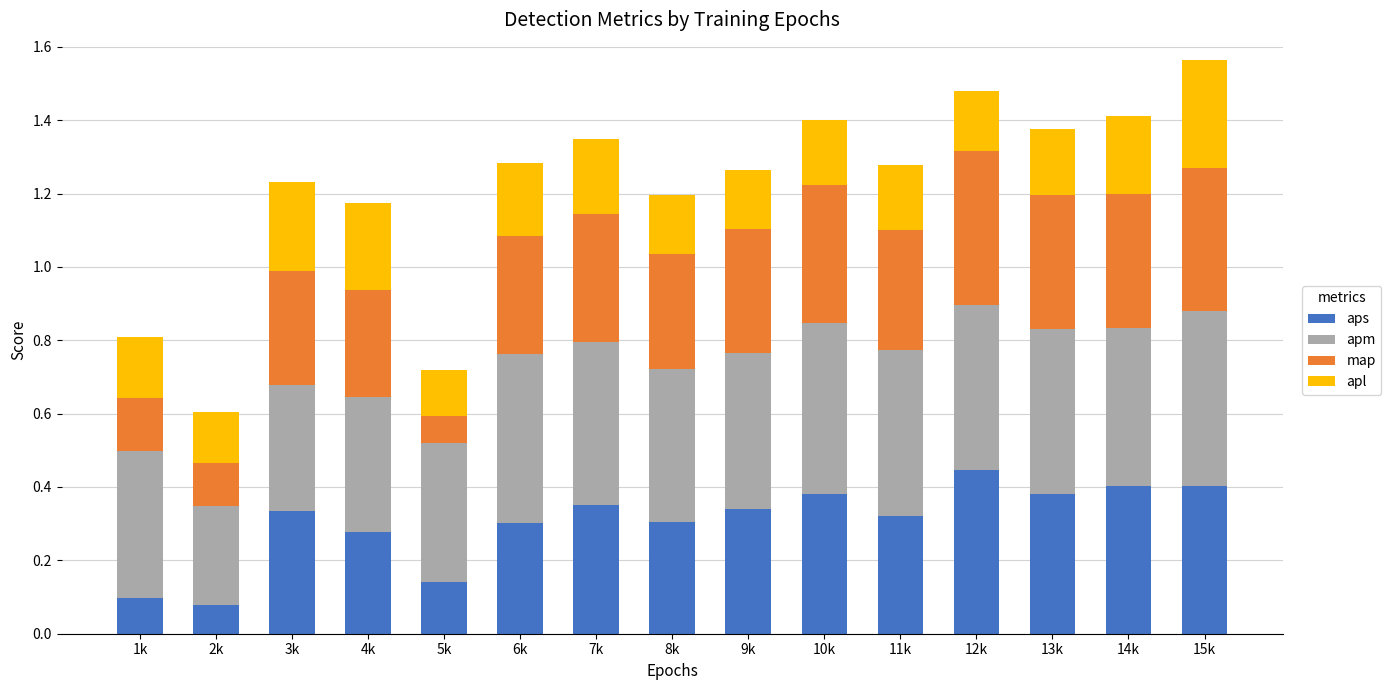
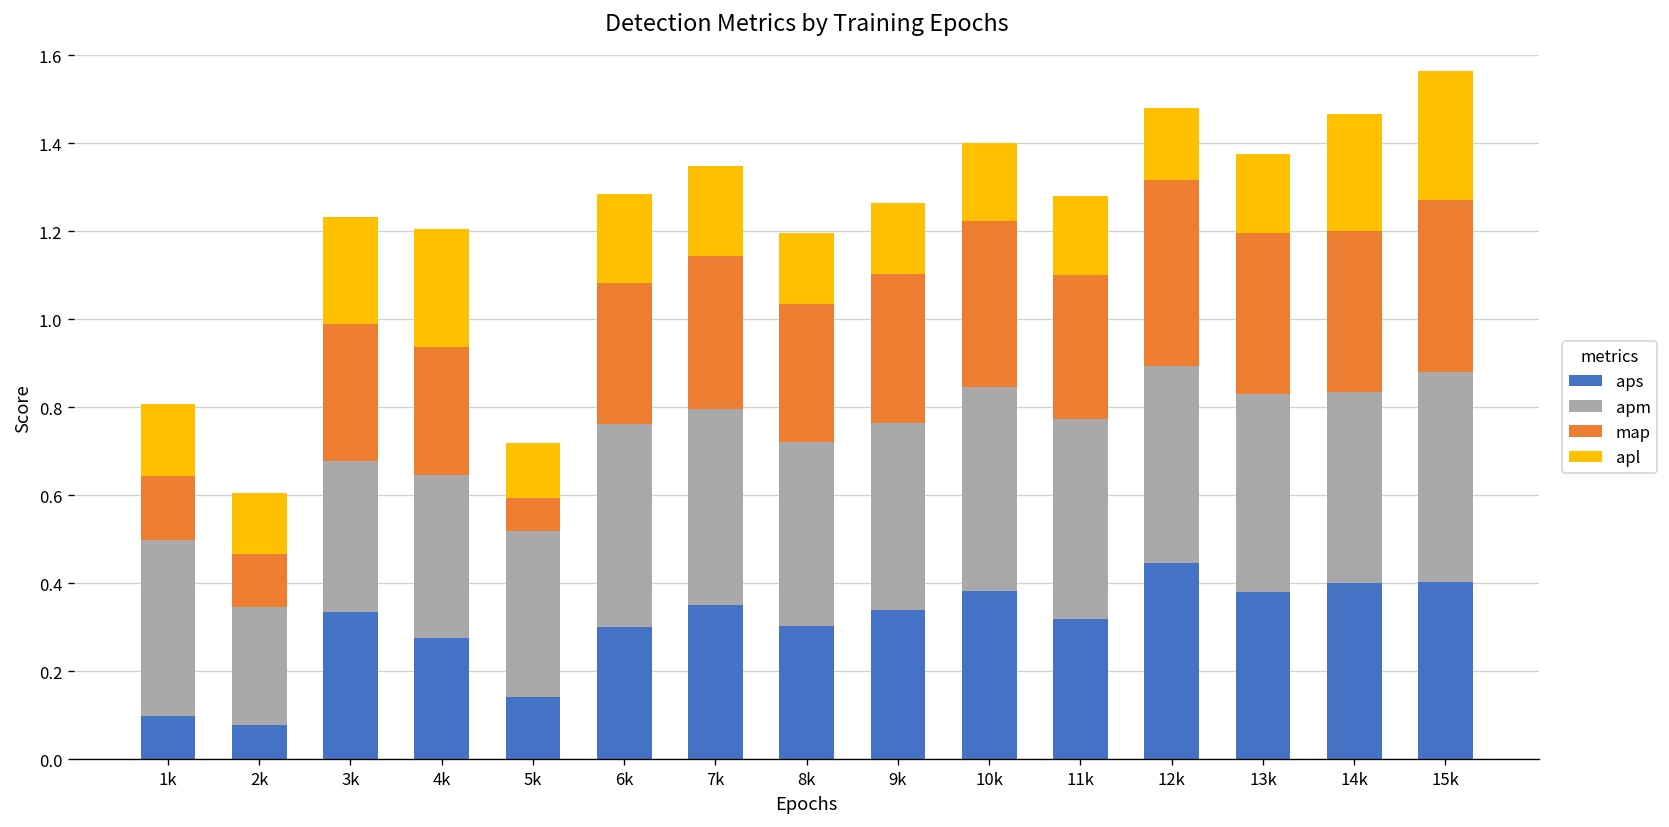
  {
    "aps": {
      "1k": 0.10,
      "2k": 0.08,
      "3k": 0.34,
      "4k": 0.28,
      "5k": 0.14,
      "6k": 0.30,
      "7k": 0.35,
      "8k": 0.30,
      "9k": 0.34,
      "10k": 0.38,
      "11k": 0.32,
      "12k": 0.45,
      "13k": 0.38,
      "14k": 0.40,
      "15k": 0.40
    },
    "apm": {
      "1k": 0.40,
      "2k": 0.27,
      "3k": 0.34,
      "4k": 0.37,
      "5k": 0.38,
      "6k": 0.46,
      "7k": 0.45,
      "8k": 0.42,
      "9k": 0.43,
      "10k": 0.47,
      "11k": 0.45,
      "12k": 0.45,
      "13k": 0.45,
      "14k": 0.43,
      "15k": 0.48
    },
    "map": {
      "1k": 0.14,
      "2k": 0.12,
      "3k": 0.31,
      "4k": 0.29,
      "5k": 0.07,
      "6k": 0.32,
      "7k": 0.35,
      "8k": 0.31,
      "9k": 0.34,
      "10k": 0.38,
      "11k": 0.33,
      "12k": 0.42,
      "13k": 0.37,
      "14k": 0.37,
      "15k": 0.39
    },
    "apl": {
      "1k": 0.17,
      "2k": 0.14,
      "3k": 0.24,
-     "4k": 0.24,
+     "4k": 0.27,
      "5k": 0.13,
      "6k": 0.20,
      "7k": 0.20,
      "8k": 0.16,
      "9k": 0.16,
      "10k": 0.18,
      "11k": 0.18,
      "12k": 0.16,
      "13k": 0.18,
-     "14k": 0.21,
+     "14k": 0.27,
      "15k": 0.29
    }
  }
